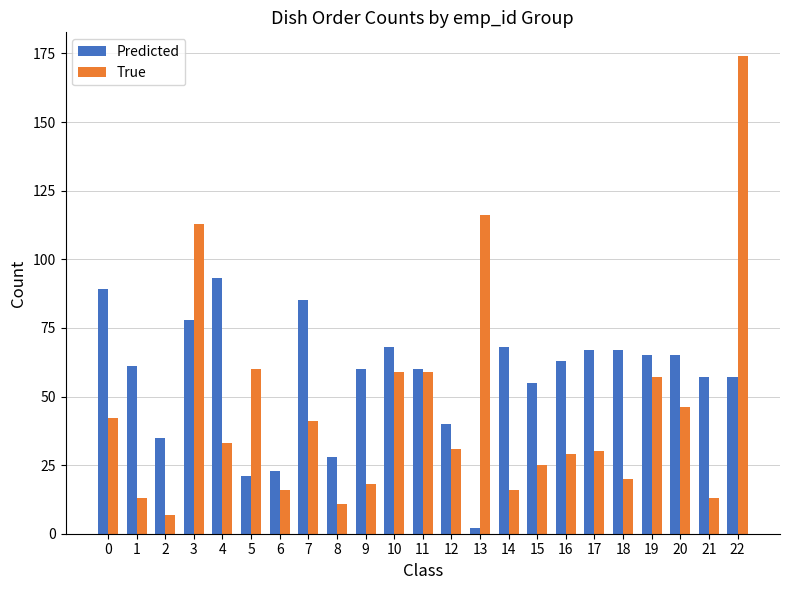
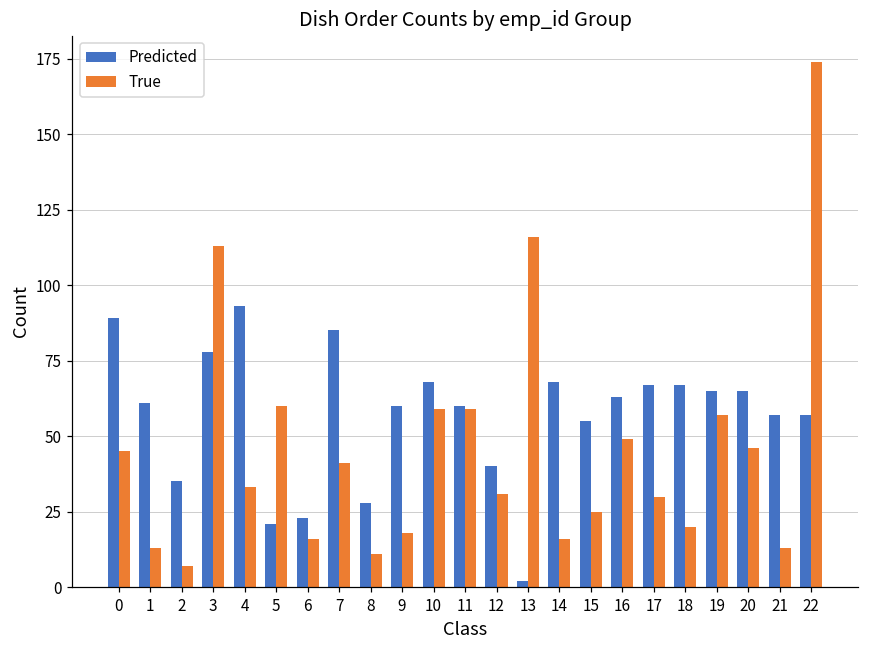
  {
    "Predicted": {
      "0": 89,
      "1": 61,
      "2": 35,
      "3": 78,
      "4": 93,
      "5": 21,
      "6": 23,
      "7": 85,
      "8": 28,
      "9": 60,
      "10": 68,
      "11": 60,
      "12": 40,
      "13": 2,
      "14": 68,
      "15": 55,
      "16": 63,
      "17": 67,
      "18": 67,
      "19": 65,
      "20": 65,
      "21": 57,
      "22": 57
    },
    "True": {
-     "0": 42,
+     "0": 45,
      "1": 13,
      "2": 7,
      "3": 113,
      "4": 33,
      "5": 60,
      "6": 16,
      "7": 41,
      "8": 11,
      "9": 18,
      "10": 59,
      "11": 59,
      "12": 31,
      "13": 116,
      "14": 16,
      "15": 25,
-     "16": 29,
+     "16": 49,
      "17": 30,
      "18": 20,
      "19": 57,
      "20": 46,
      "21": 13,
      "22": 174
    }
  }
